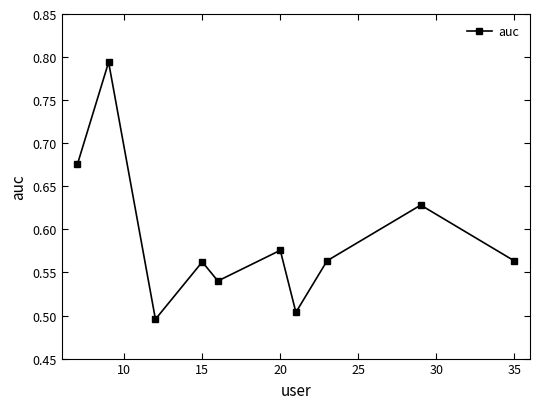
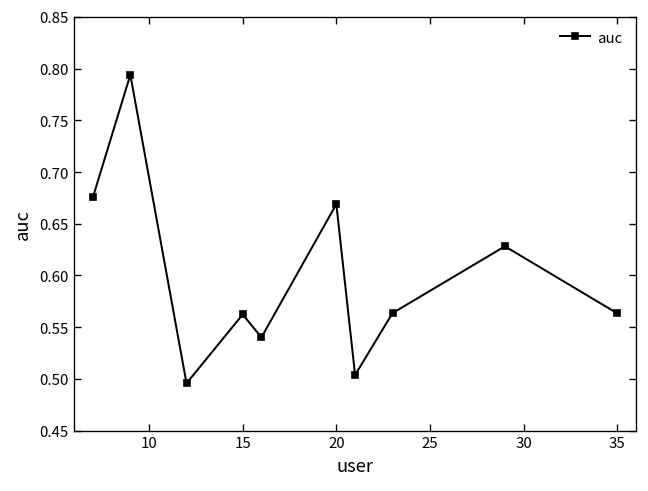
  {
    "15": 0.56,
-   "20": 0.58,
+   "20": 0.67,
    "35": 0.56
  }
